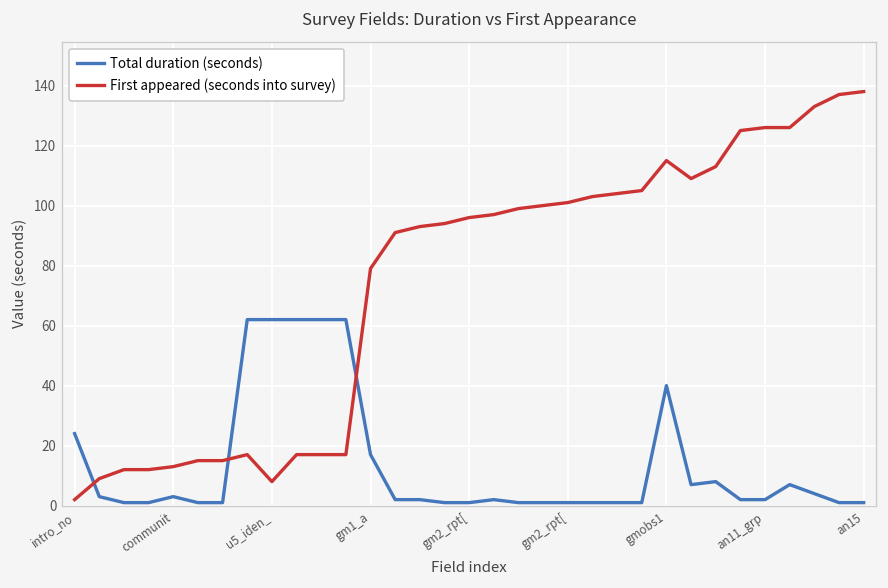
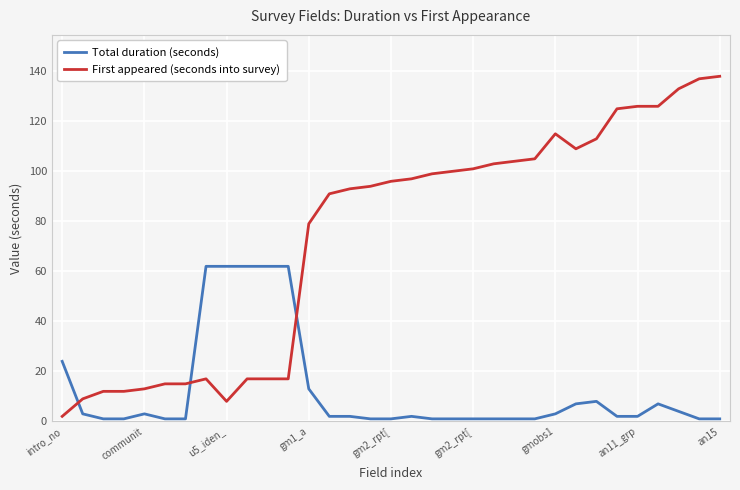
  {
    "Total duration (seconds)": {
      "intro_no": 24,
      "communit": 3,
      "u5_iden_": 62,
-     "gm1_a": 17,
-     "gmobs1": 40,
+     "gm1_a": 13,
+     "gmobs1": 3,
      "an11_grp": 2,
      "an15": 1
    },
    "First appeared (seconds into survey)": {
      "intro_no": 2,
      "communit": 13,
      "u5_iden_": 8,
      "gm1_a": 79,
      "gmobs1": 115,
      "an11_grp": 126,
      "an15": 138
    }
  }
